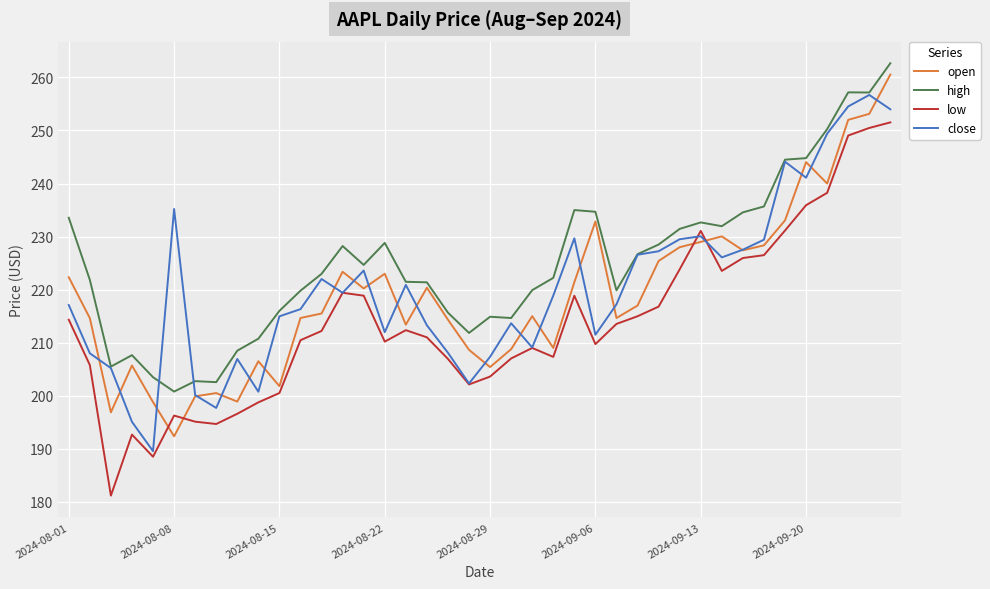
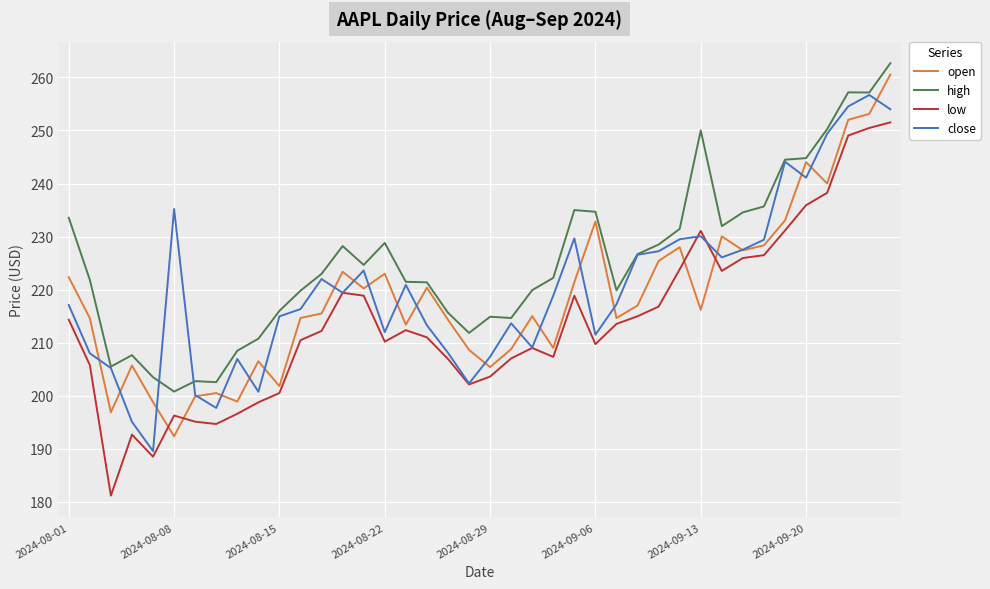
  {
    "open": {
      "2024-08-01": 222,
      "2024-08-08": 192,
      "2024-08-15": 202,
      "2024-08-22": 223,
      "2024-08-29": 205,
      "2024-09-06": 233,
-     "2024-09-13": 229,
+     "2024-09-13": 216,
      "2024-09-20": 244
    },
    "high": {
      "2024-08-01": 234,
      "2024-08-08": 201,
      "2024-08-15": 216,
      "2024-08-22": 229,
      "2024-08-29": 215,
      "2024-09-06": 235,
-     "2024-09-13": 233,
+     "2024-09-13": 250,
      "2024-09-20": 245
    },
    "low": {
      "2024-08-01": 214,
      "2024-08-08": 196,
      "2024-08-15": 201,
      "2024-08-22": 210,
      "2024-08-29": 204,
      "2024-09-06": 210,
      "2024-09-13": 231,
      "2024-09-20": 236
    },
    "close": {
      "2024-08-01": 217,
      "2024-08-08": 235,
      "2024-08-15": 215,
      "2024-08-22": 212,
      "2024-08-29": 207,
      "2024-09-06": 212,
      "2024-09-13": 230,
      "2024-09-20": 241
    }
  }
